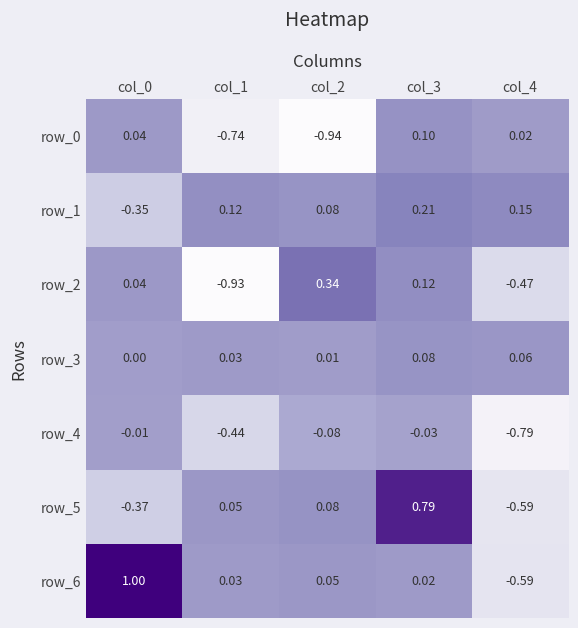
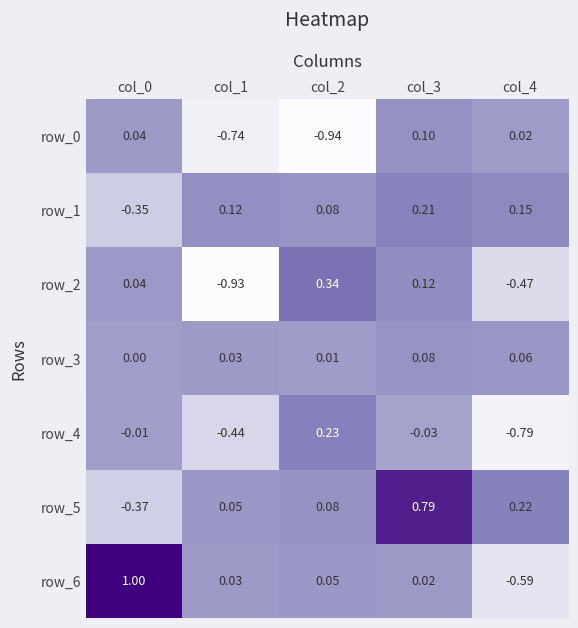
  {
    "row_0": {
      "col_0": 0.04,
      "col_1": -0.74,
      "col_2": -0.94,
      "col_3": 0.10,
      "col_4": 0.02
    },
    "row_1": {
      "col_0": -0.35,
      "col_1": 0.12,
      "col_2": 0.08,
      "col_3": 0.21,
      "col_4": 0.15
    },
    "row_2": {
      "col_0": 0.04,
      "col_1": -0.93,
      "col_2": 0.34,
      "col_3": 0.12,
      "col_4": -0.47
    },
    "row_3": {
      "col_0": 0.00,
      "col_1": 0.03,
      "col_2": 0.01,
      "col_3": 0.08,
      "col_4": 0.06
    },
    "row_4": {
      "col_0": -0.01,
      "col_1": -0.44,
-     "col_2": -0.08,
+     "col_2": 0.23,
      "col_3": -0.03,
      "col_4": -0.79
    },
    "row_5": {
      "col_0": -0.37,
      "col_1": 0.05,
      "col_2": 0.08,
      "col_3": 0.79,
-     "col_4": -0.59
+     "col_4": 0.22
    },
    "row_6": {
      "col_0": 1.00,
      "col_1": 0.03,
      "col_2": 0.05,
      "col_3": 0.02,
      "col_4": -0.59
    }
  }
